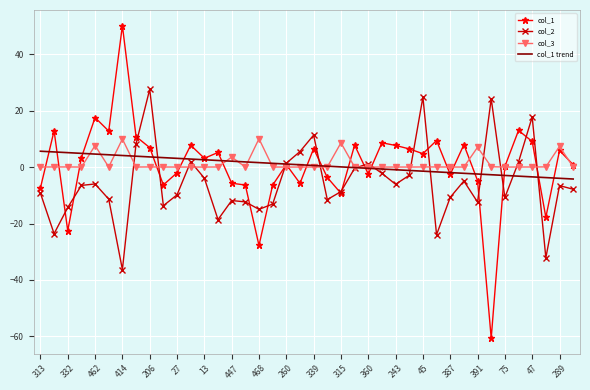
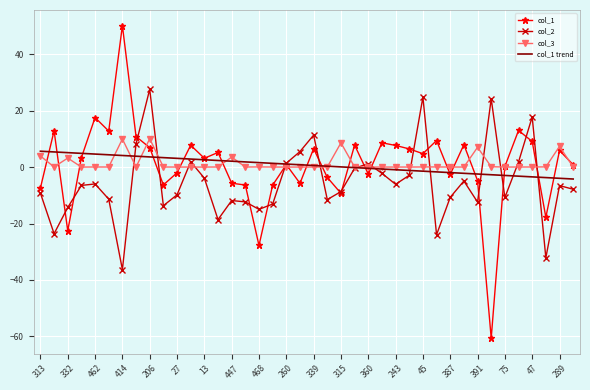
  {
    "col_3": {
-     "313": 0,
-     "332": 0,
-     "462": 8,
+     "313": 4,
+     "332": 3,
+     "462": 0,
      "414": 10,
-     "206": 0,
+     "206": 10,
      "447": 4,
-     "468": 10,
+     "468": 0,
      "315": 9,
      "243": 0,
      "45": 0,
      "387": 0,
      "391": 7,
      "47": 0,
      "289": 7
    },
    "col_1 trend": {
      "313": 6,
      "332": 5,
      "462": 5,
      "414": 4,
      "206": 4,
      "447": 2,
      "468": 2,
      "315": 0,
      "243": -1,
      "45": -1,
      "391": -2,
      "75": -3,
      "47": -3,
      "289": -4
    }
  }
